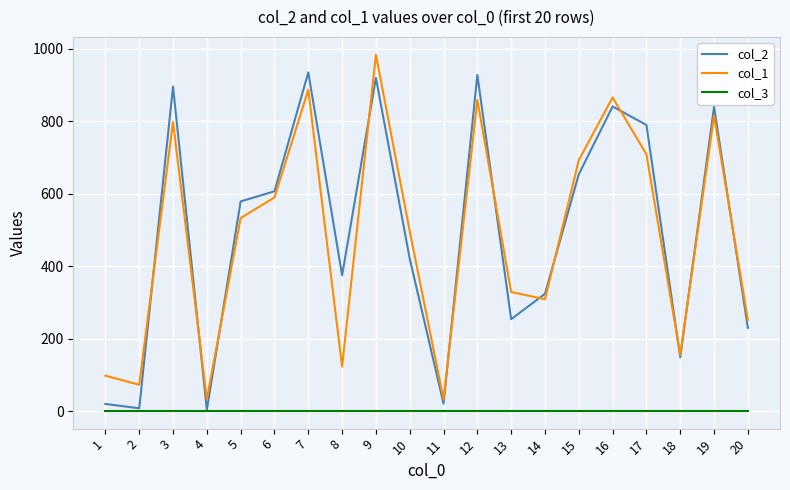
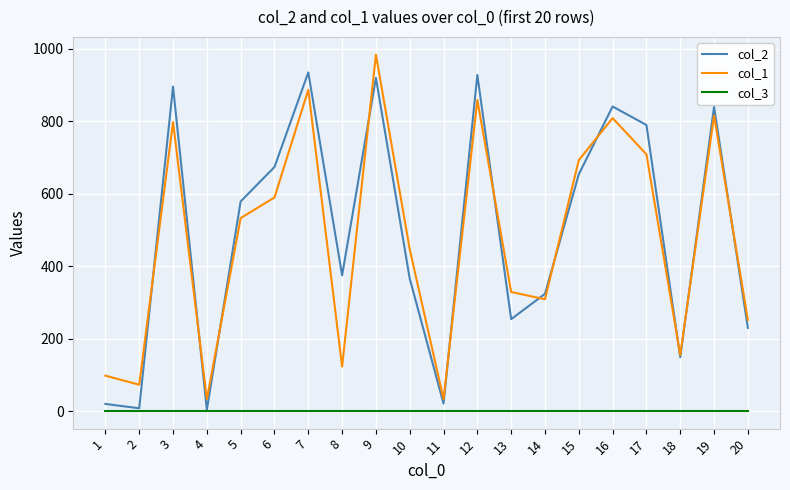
  {
    "col_2": {
      "1": 20,
      "3": 900,
      "5": 580,
-     "6": 610,
+     "6": 670,
      "7": 940,
      "8": 380,
      "9": 920,
-     "10": 420,
+     "10": 370,
      "11": 20,
      "12": 930,
      "13": 250,
      "14": 320,
      "15": 650,
      "16": 840,
      "17": 790,
      "19": 840,
      "20": 230
    },
    "col_1": {
      "1": 100,
      "2": 70,
      "3": 800,
      "4": 30,
      "5": 530,
      "6": 590,
      "7": 890,
      "8": 120,
      "9": 980,
-     "10": 500,
+     "10": 450,
      "11": 30,
      "12": 860,
      "13": 330,
      "14": 310,
      "15": 690,
-     "16": 870,
+     "16": 810,
      "17": 710,
      "19": 820,
      "20": 250
    },
    "col_3": {
      "1": 0,
      "3": 0,
      "5": 0,
      "6": 0,
      "7": 0,
      "8": 0,
      "9": 0,
      "10": 0,
      "11": 0,
      "12": 0,
      "13": 0,
      "14": 0,
      "15": 0,
      "16": 0,
      "17": 0,
      "18": 0,
      "19": 0,
      "20": 0
    }
  }
